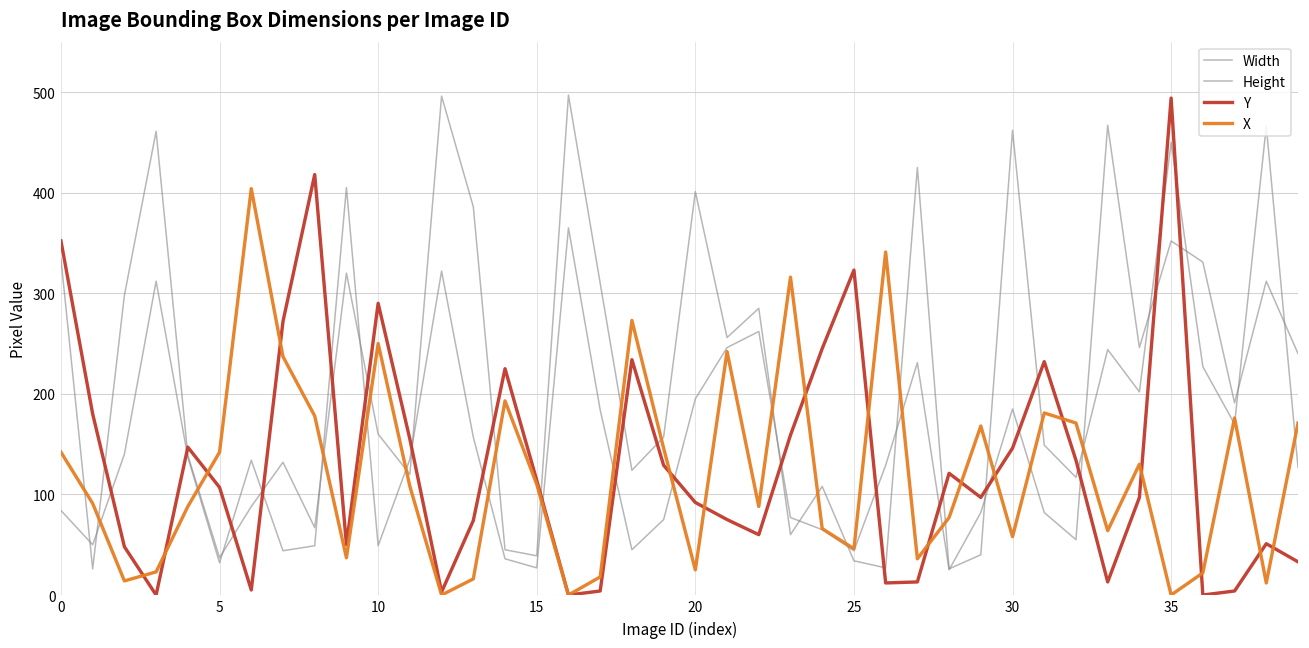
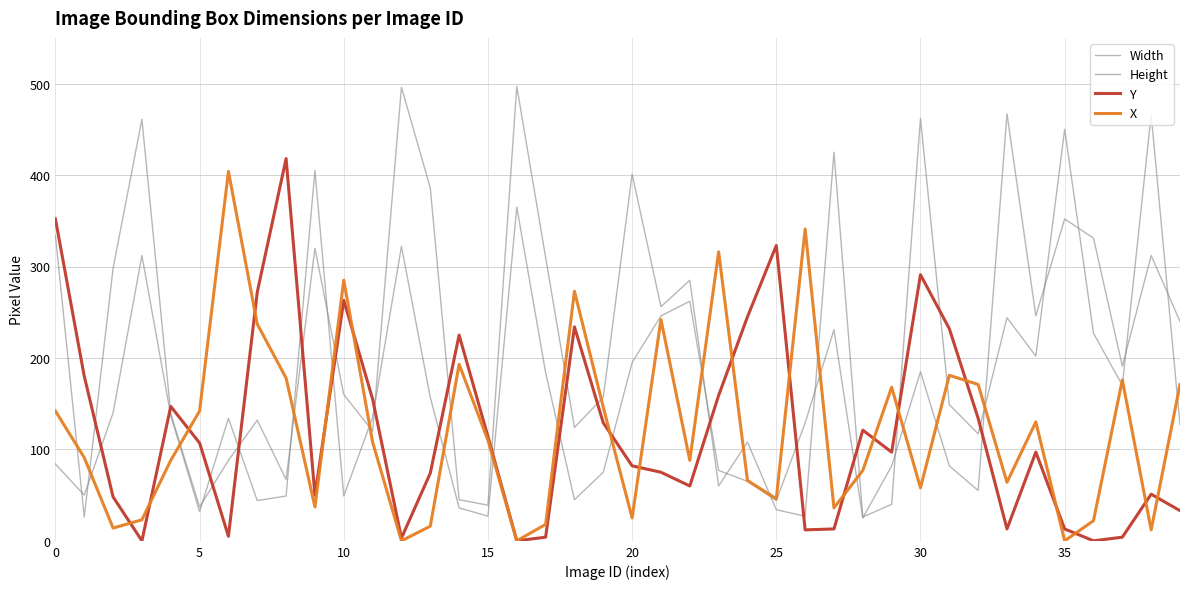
  {
    "Y": {
      "0": 350,
      "5": 110,
-     "10": 290,
+     "10": 260,
      "15": 110,
-     "20": 90,
+     "20": 80,
      "25": 320,
-     "30": 150,
-     "35": 490
+     "30": 290,
+     "35": 10
    },
    "X": {
      "0": 140,
      "5": 140,
-     "10": 250,
+     "10": 290,
      "15": 110,
      "20": 30,
      "30": 60,
      "35": 0
    }
  }
